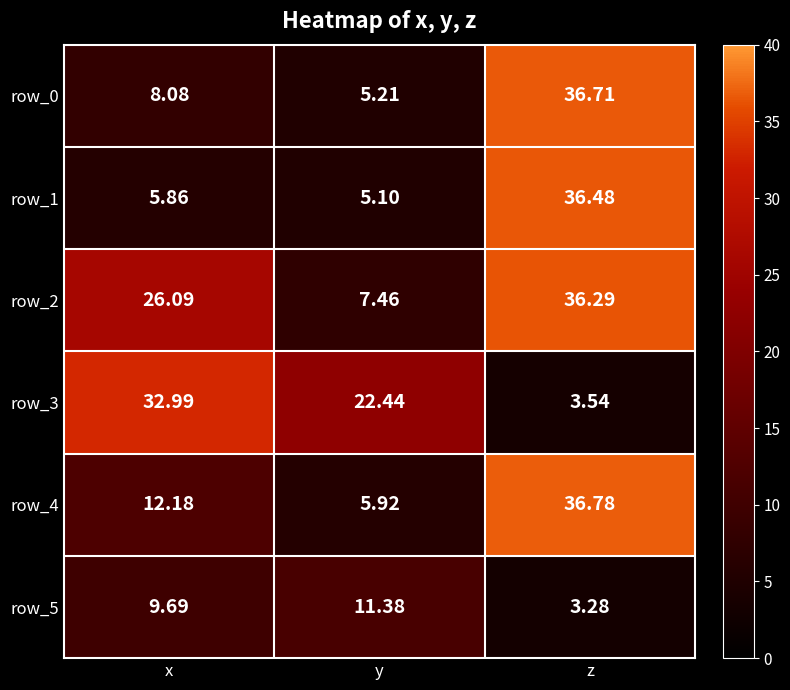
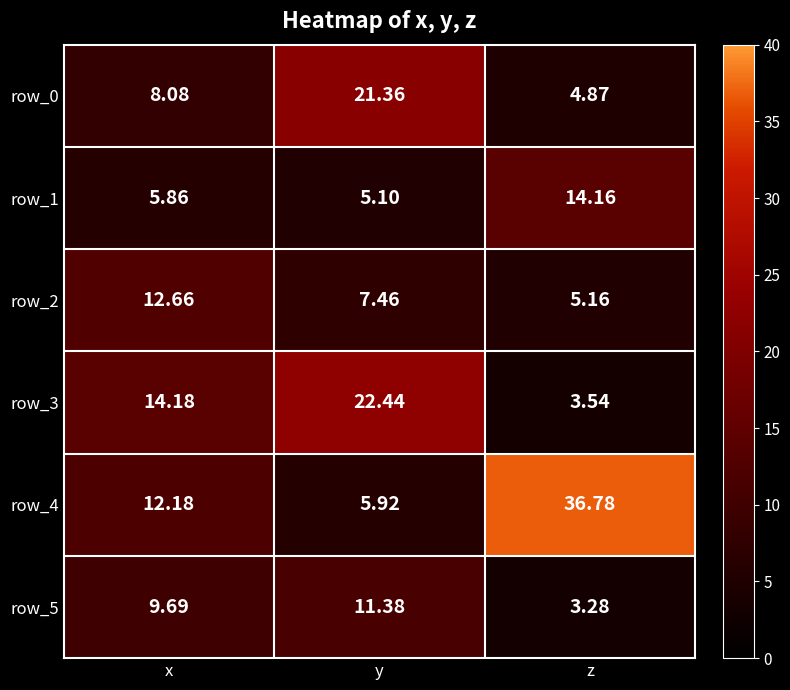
  {
    "row_0": {
      "x": 8.08,
-     "y": 5.21,
-     "z": 36.71
+     "y": 21.36,
+     "z": 4.87
    },
    "row_1": {
      "x": 5.86,
      "y": 5.10,
-     "z": 36.48
+     "z": 14.16
    },
    "row_2": {
-     "x": 26.09,
+     "x": 12.66,
      "y": 7.46,
-     "z": 36.29
+     "z": 5.16
    },
    "row_3": {
-     "x": 32.99,
+     "x": 14.18,
      "y": 22.44,
      "z": 3.54
    },
    "row_4": {
      "x": 12.18,
      "y": 5.92,
      "z": 36.78
    },
    "row_5": {
      "x": 9.69,
      "y": 11.38,
      "z": 3.28
    }
  }
